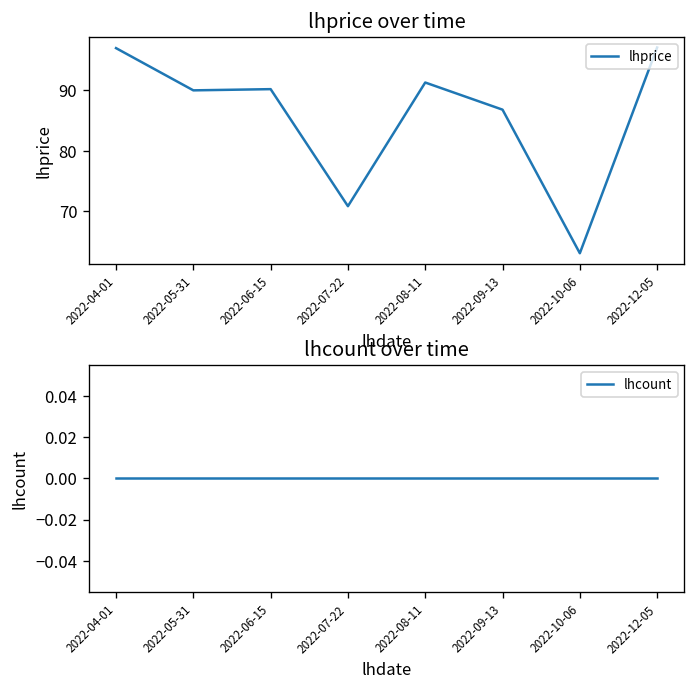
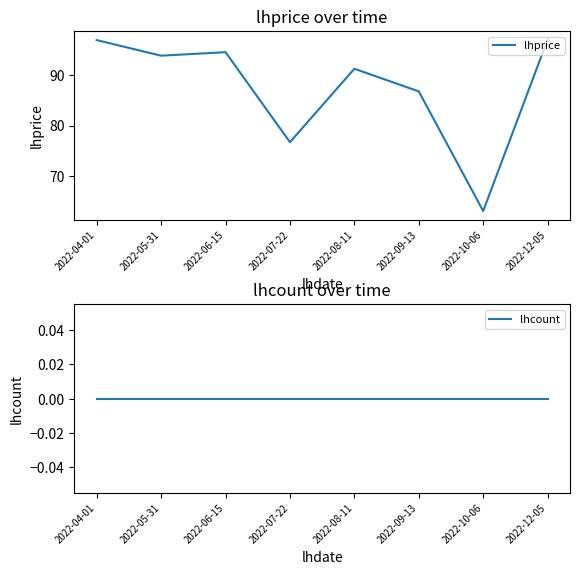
  {
    "lhprice over time": {
      "2022-04-01": 97,
-     "2022-05-31": 90,
-     "2022-06-15": 90,
-     "2022-07-22": 71,
+     "2022-05-31": 94,
+     "2022-06-15": 95,
+     "2022-07-22": 77,
      "2022-08-11": 91,
      "2022-09-13": 87,
      "2022-10-06": 63
    },
    "lhcount over time": {
      "2022-04-01": 0.000,
      "2022-05-31": 0.000,
      "2022-06-15": 0.000,
      "2022-07-22": 0.000,
      "2022-08-11": 0.000,
      "2022-09-13": 0.000,
      "2022-10-06": 0.000,
      "2022-12-05": 0.000
    }
  }
